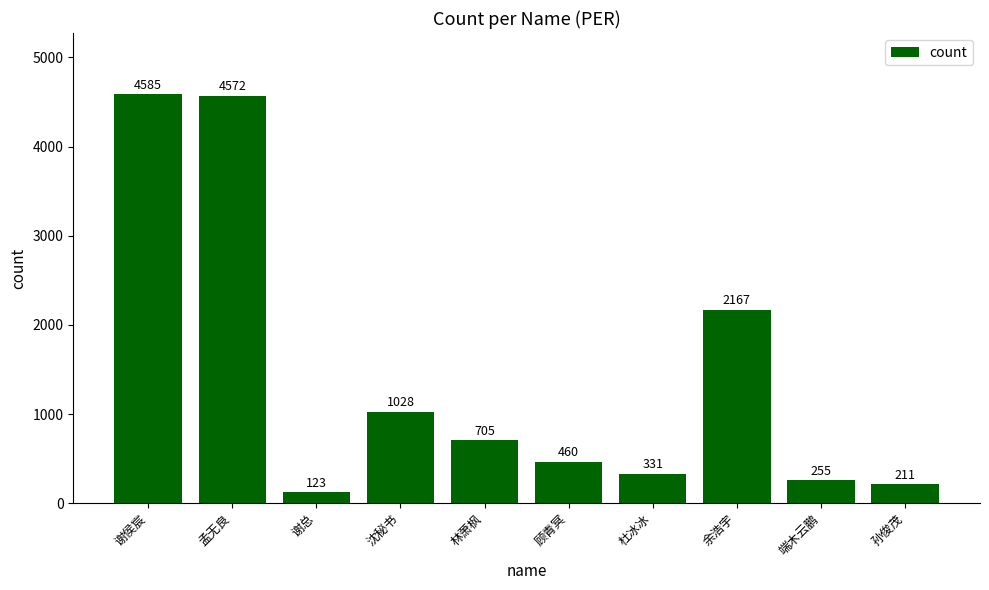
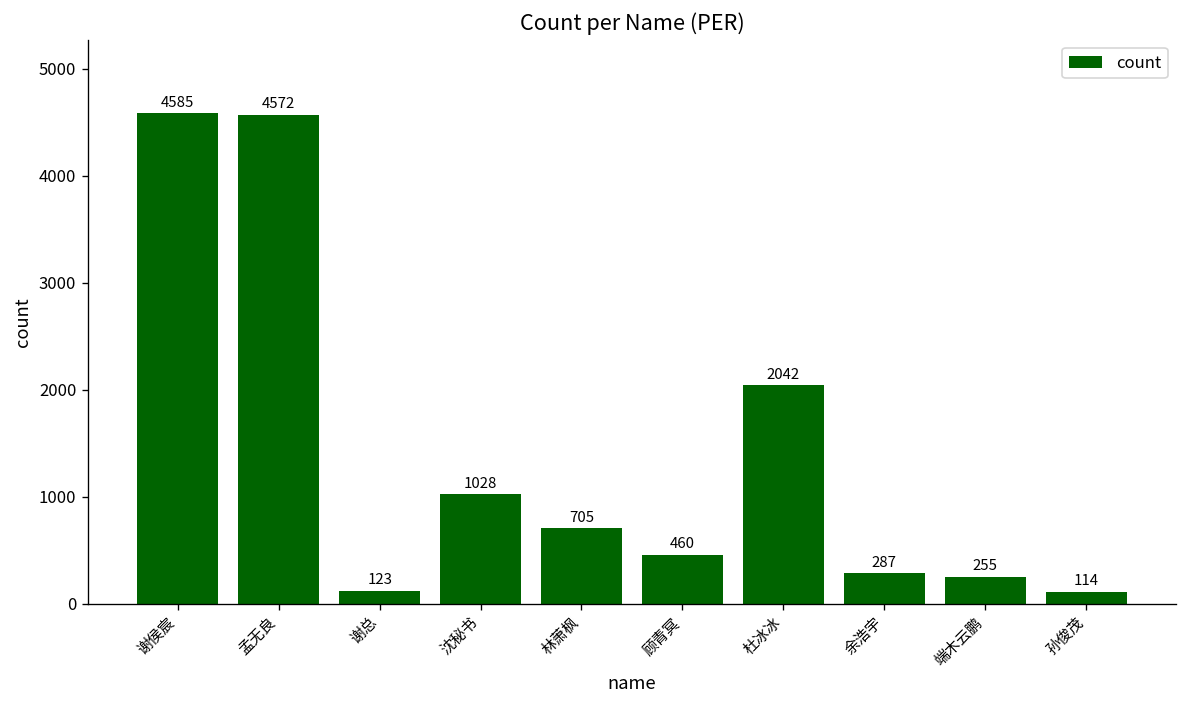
  {
    "谢侯宸": 4585,
    "孟无良": 4572,
    "谢总": 123,
    "沈秘书": 1028,
    "林萧枫": 705,
    "顾青冥": 460,
-   "杜冰冰": 331,
-   "余浩宇": 2167,
+   "杜冰冰": 2042,
+   "余浩宇": 287,
    "端木云鹏": 255,
-   "孙俊茂": 211
+   "孙俊茂": 114
  }
